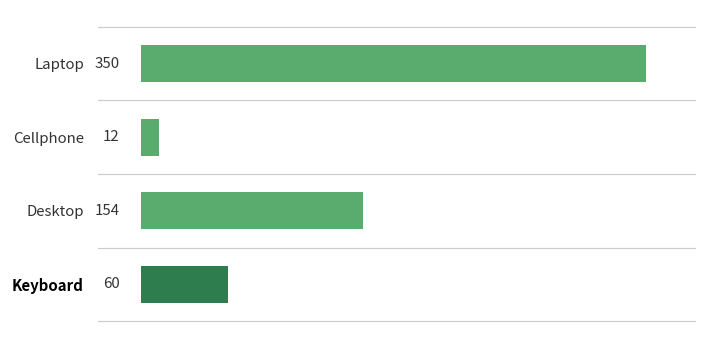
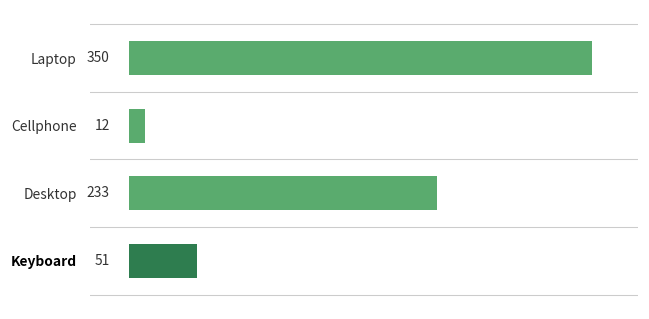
  {
-   "Desktop": 154,
-   "Keyboard": 60
+   "Desktop": 233,
+   "Keyboard": 51
  }
